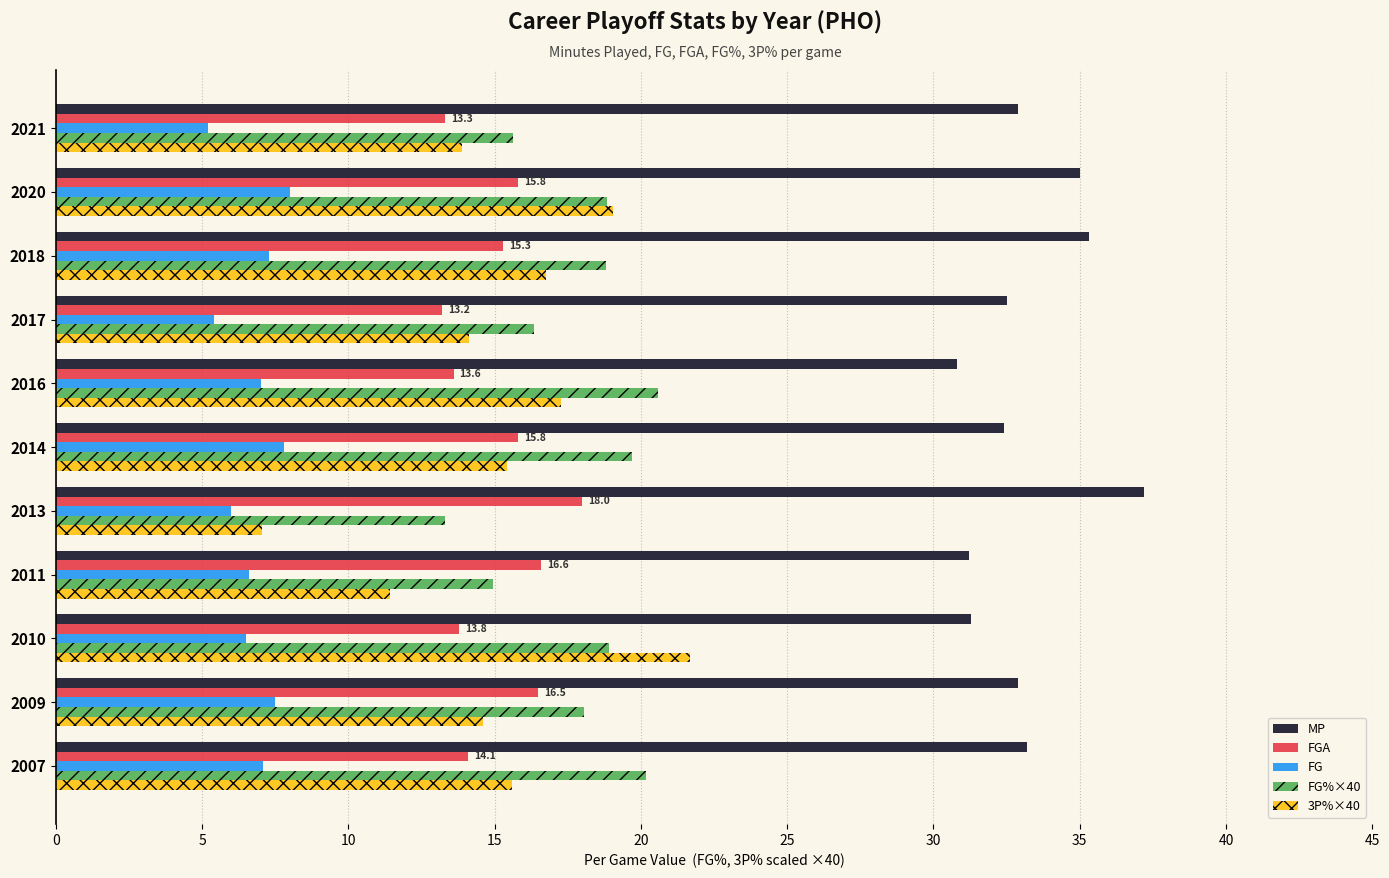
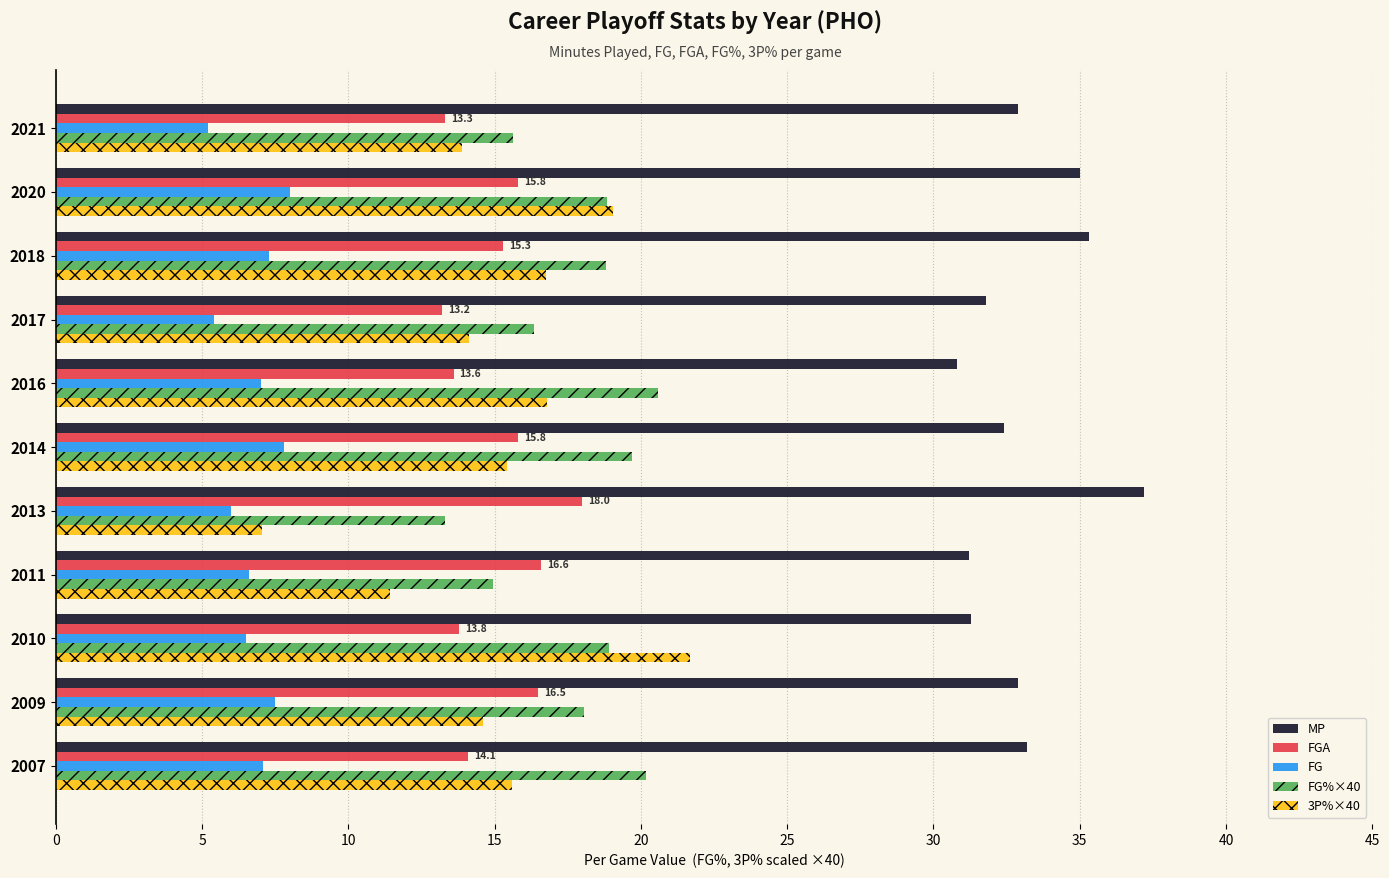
  {
    "MP": {
      "2021": 32.9,
      "2020": 35.0,
      "2018": 35.3,
-     "2017": 32.5,
+     "2017": 31.8,
      "2016": 30.8,
      "2014": 32.4,
      "2013": 37.2,
      "2011": 31.2,
      "2010": 31.3,
      "2009": 32.9,
      "2007": 33.2
    },
    "FGA": {
      "2021": 13.3,
      "2020": 15.8,
      "2018": 15.3,
      "2017": 13.2,
      "2016": 13.6,
      "2014": 15.8,
      "2013": 18.0,
      "2011": 16.6,
      "2010": 13.8,
      "2009": 16.5,
      "2007": 14.1
    },
    "FG": {
      "2021": 5.2,
      "2020": 8.0,
      "2018": 7.3,
      "2017": 5.4,
      "2016": 7.0,
      "2014": 7.8,
      "2013": 6.0,
      "2011": 6.6,
      "2010": 6.5,
      "2009": 7.5,
      "2007": 7.1
    },
    "FG%×40": {
      "2021": 15.6,
      "2020": 18.8,
      "2018": 18.8,
      "2017": 16.4,
      "2016": 20.6,
      "2014": 19.7,
      "2013": 13.3,
      "2011": 15.0,
      "2010": 18.9,
      "2009": 18.0,
      "2007": 20.2
    },
    "3P%×40": {
      "2021": 13.9,
      "2020": 19.0,
      "2018": 16.8,
      "2017": 14.1,
-     "2016": 17.3,
+     "2016": 16.8,
      "2014": 15.4,
      "2013": 7.0,
      "2011": 11.4,
      "2010": 21.7,
      "2009": 14.6,
      "2007": 15.6
    }
  }
